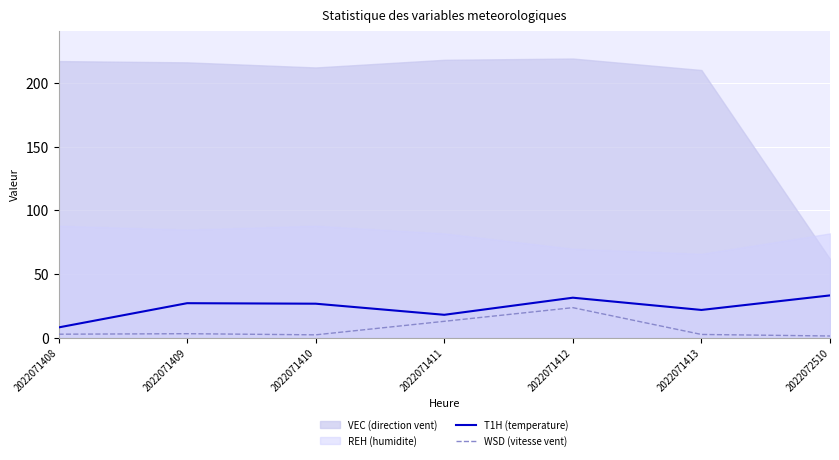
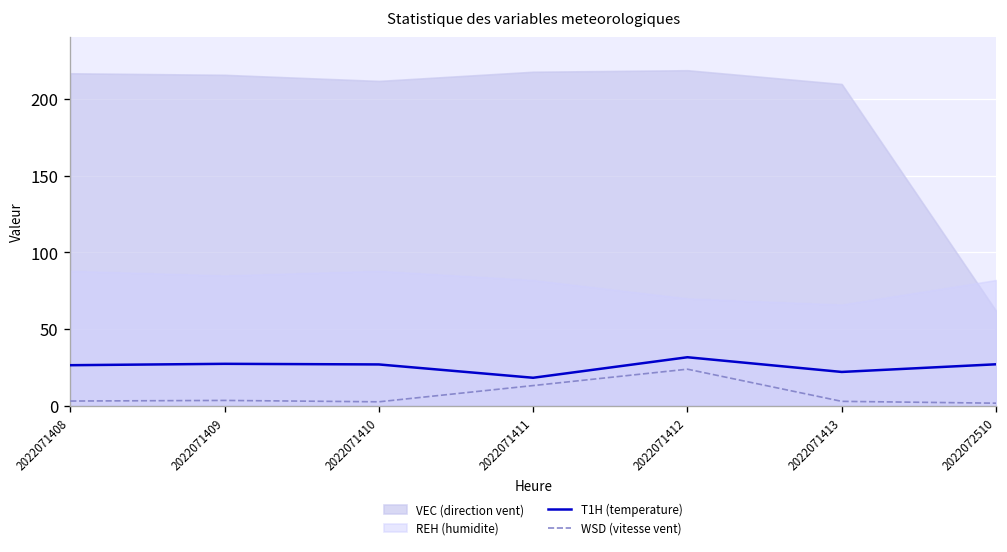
  {
    "T1H (temperature)": {
-     "2022071408": 8,
+     "2022071408": 26,
      "2022071409": 27,
      "2022071410": 27,
      "2022071411": 18,
      "2022071412": 32,
      "2022071413": 22,
-     "2022072510": 33
+     "2022072510": 27
    },
    "WSD (vitesse vent)": {
      "2022071408": 3,
      "2022071409": 3,
      "2022071410": 3,
      "2022071411": 13,
      "2022071412": 24,
      "2022071413": 3,
      "2022072510": 2
    }
  }
